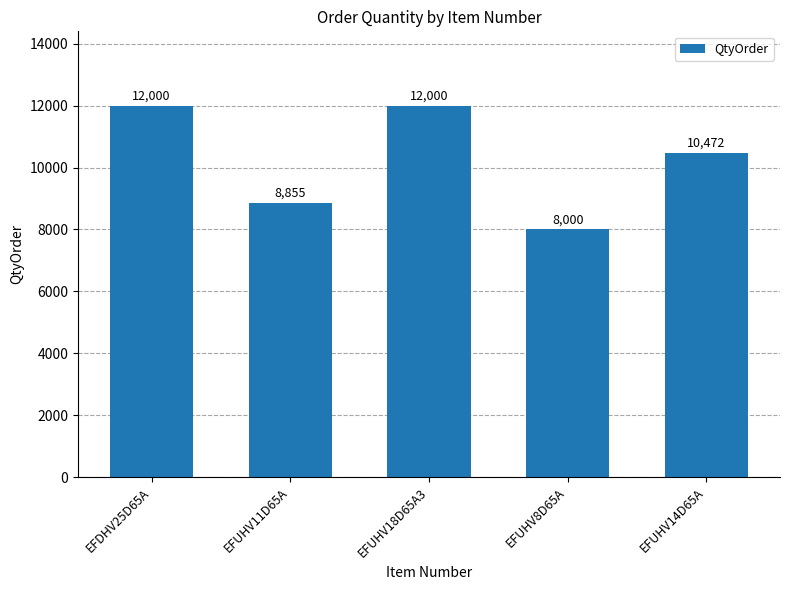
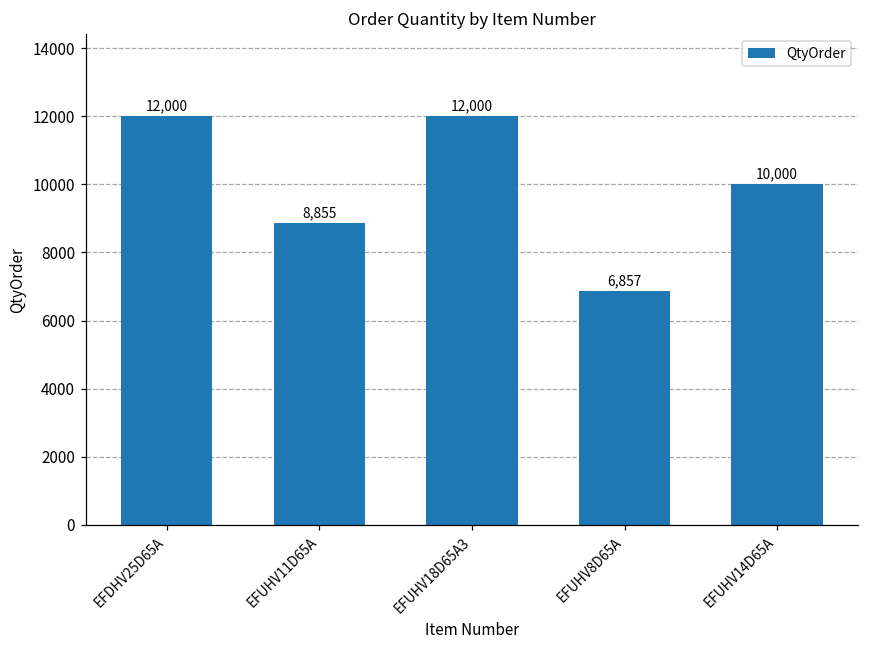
  {
    "EFDHV25D65A": "12,000",
    "EFUHV11D65A": "8,855",
    "EFUHV18D65A3": "12,000",
-   "EFUHV8D65A": "8,000",
-   "EFUHV14D65A": "10,472"
+   "EFUHV8D65A": "6,857",
+   "EFUHV14D65A": "10,000"
  }
